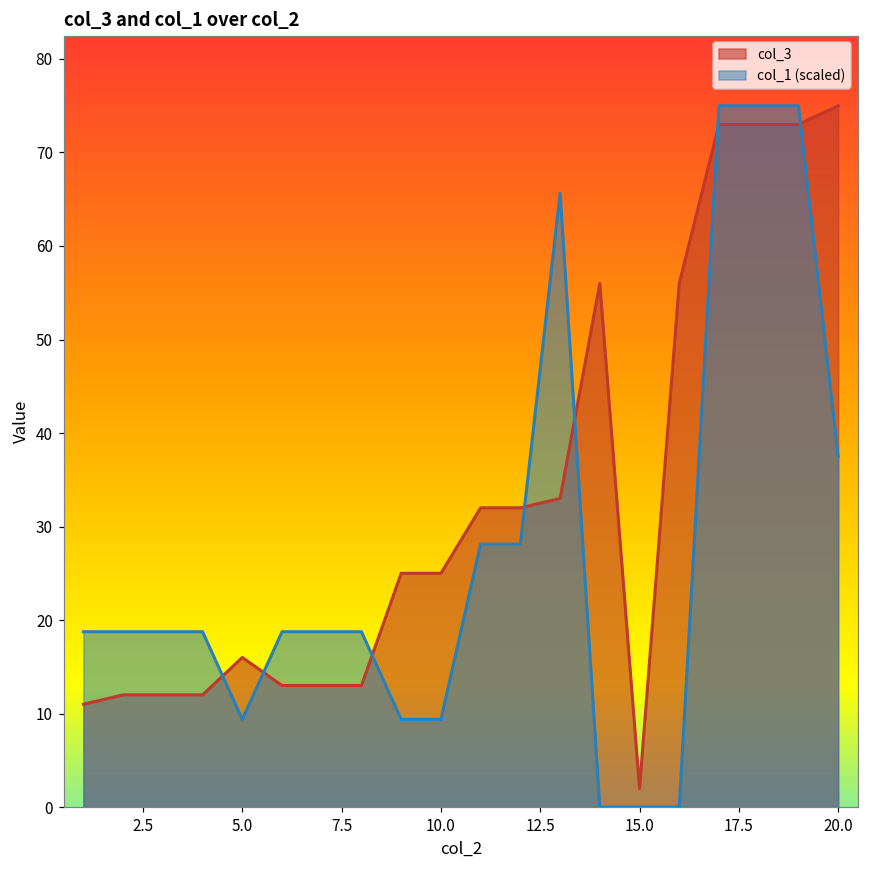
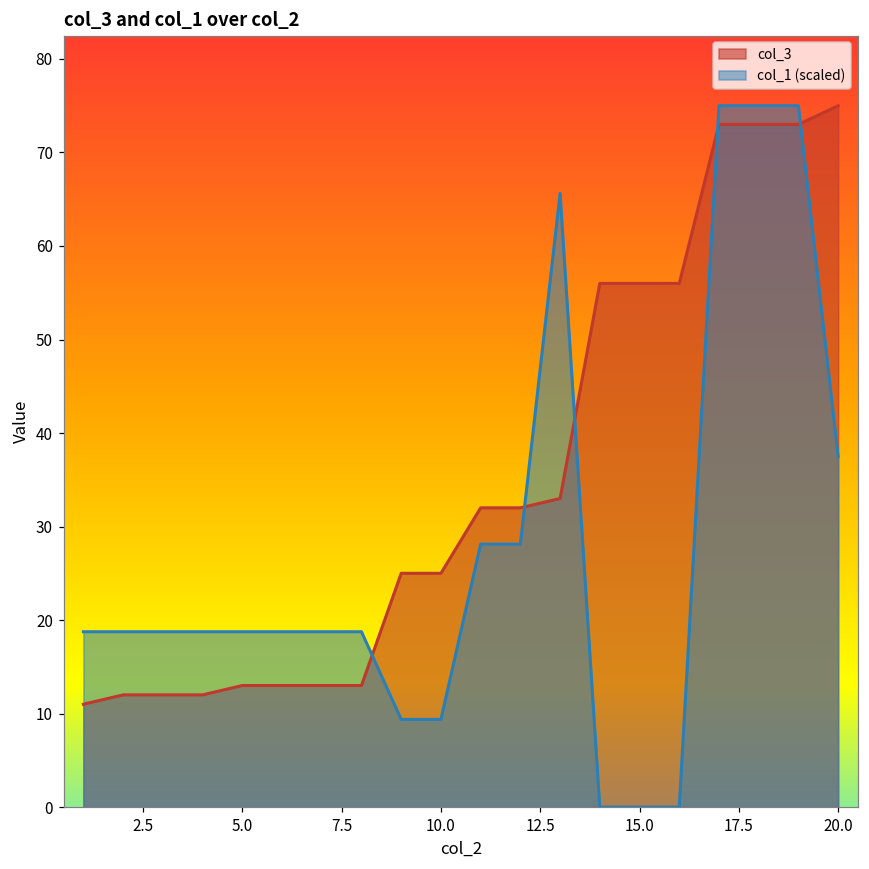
  {
    "col_3": {
-     "5.0": 16,
+     "5.0": 13,
      "10.0": 25,
-     "15.0": 2,
+     "15.0": 56,
      "20.0": 75
    },
    "col_1 (scaled)": {
-     "5.0": 9,
+     "5.0": 19,
      "10.0": 9,
      "15.0": 0,
      "20.0": 38
    }
  }
